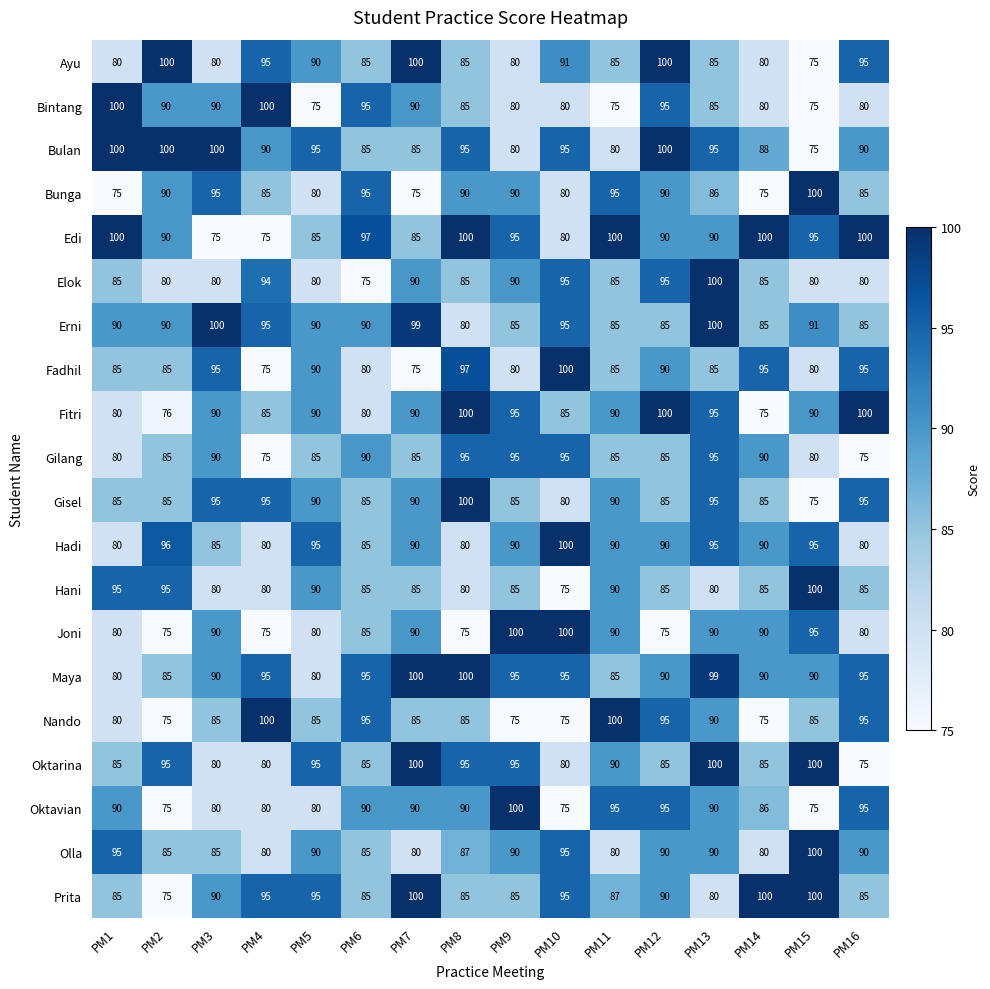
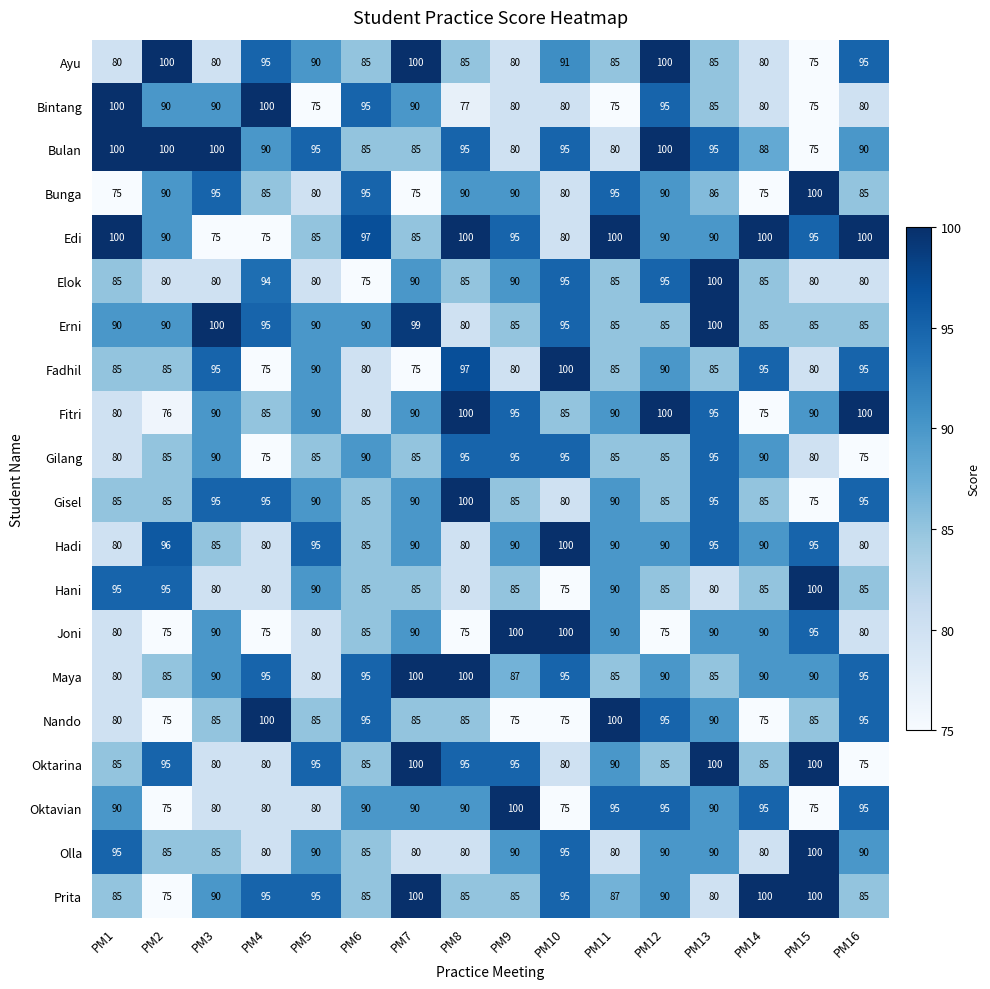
  {
    "Bintang": {
      "PM1": 100,
      "PM2": 90,
      "PM3": 90,
      "PM4": 100,
      "PM5": 75,
      "PM6": 95,
      "PM7": 90,
-     "PM8": 85,
+     "PM8": 77,
      "PM9": 80,
      "PM10": 80,
      "PM11": 75,
      "PM12": 95,
      "PM13": 85,
      "PM14": 80,
      "PM15": 75,
      "PM16": 80
    },
    "Erni": {
      "PM1": 90,
      "PM2": 90,
      "PM3": 100,
      "PM4": 95,
      "PM5": 90,
      "PM6": 90,
      "PM7": 99,
      "PM8": 80,
      "PM9": 85,
      "PM10": 95,
      "PM11": 85,
      "PM12": 85,
      "PM13": 100,
      "PM14": 85,
-     "PM15": 91,
+     "PM15": 85,
      "PM16": 85
    },
    "Maya": {
      "PM1": 80,
      "PM2": 85,
      "PM3": 90,
      "PM4": 95,
      "PM5": 80,
      "PM6": 95,
      "PM7": 100,
      "PM8": 100,
-     "PM9": 95,
+     "PM9": 87,
      "PM10": 95,
      "PM11": 85,
      "PM12": 90,
-     "PM13": 99,
+     "PM13": 85,
      "PM14": 90,
      "PM15": 90,
      "PM16": 95
    },
    "Oktavian": {
      "PM1": 90,
      "PM2": 75,
      "PM3": 80,
      "PM4": 80,
      "PM5": 80,
      "PM6": 90,
      "PM7": 90,
      "PM8": 90,
      "PM9": 100,
      "PM10": 75,
      "PM11": 95,
      "PM12": 95,
      "PM13": 90,
-     "PM14": 86,
+     "PM14": 95,
      "PM15": 75,
      "PM16": 95
    },
    "Olla": {
      "PM1": 95,
      "PM2": 85,
      "PM3": 85,
      "PM4": 80,
      "PM5": 90,
      "PM6": 85,
      "PM7": 80,
-     "PM8": 87,
+     "PM8": 80,
      "PM9": 90,
      "PM10": 95,
      "PM11": 80,
      "PM12": 90,
      "PM13": 90,
      "PM14": 80,
      "PM15": 100,
      "PM16": 90
    }
  }
